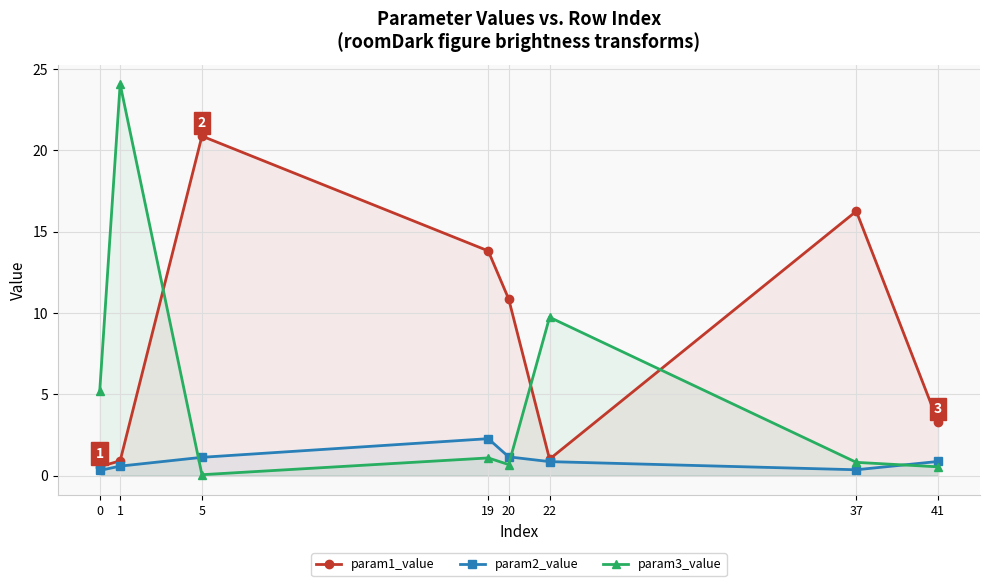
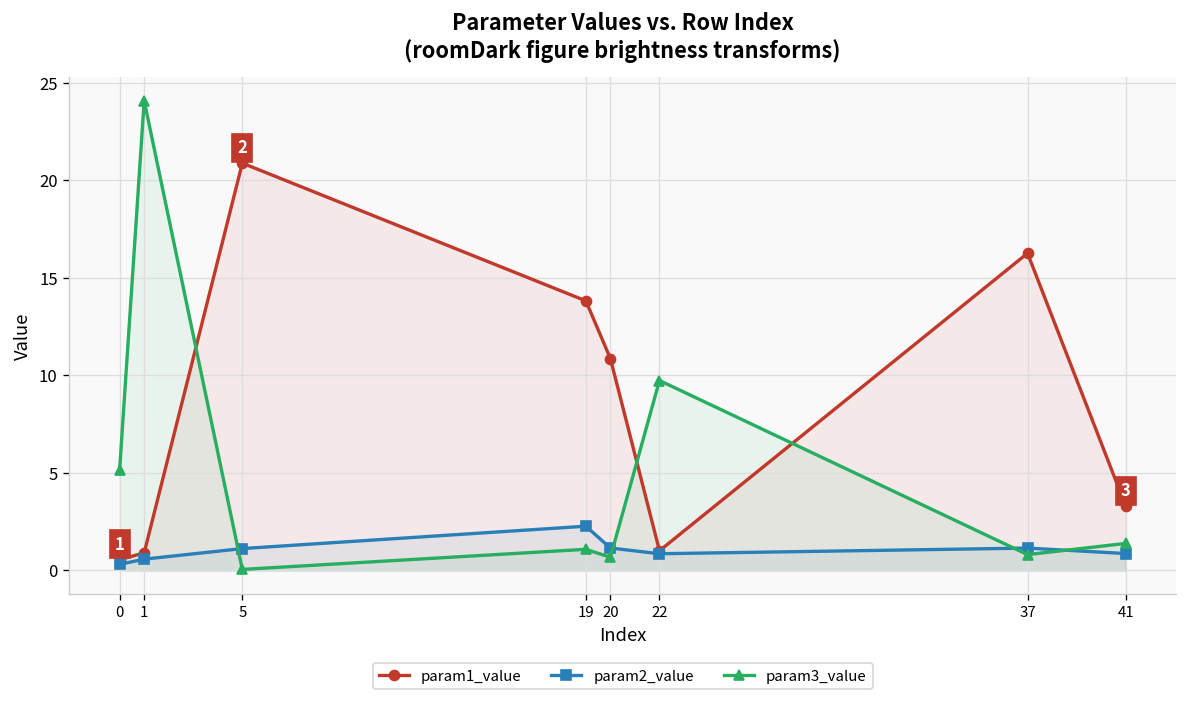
  {
    "param1_value": {
      "19": 13.8,
      "20": 10.9,
      "37": 16.3
    },
    "param2_value": {
      "0": 0.3,
      "5": 1.1,
      "19": 2.3,
      "20": 1.1,
-     "37": 0.4,
+     "37": 1.1,
      "41": 0.9
    },
    "param3_value": {
      "0": 5.2,
      "1": 24.1,
      "5": 0.1,
      "19": 1.1,
      "20": 0.7,
      "22": 9.7,
      "37": 0.8,
-     "41": 0.5
+     "41": 1.4
    }
  }
